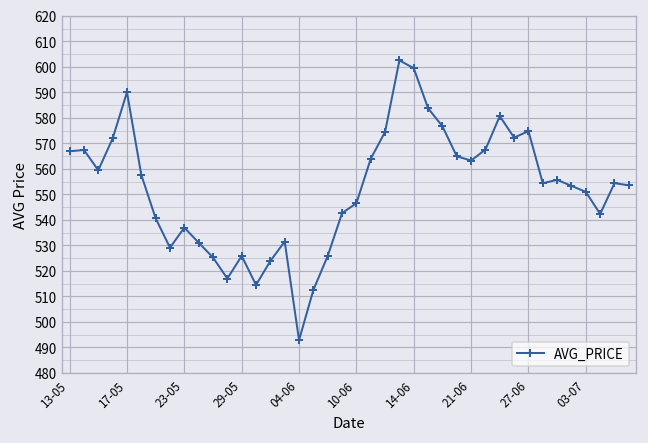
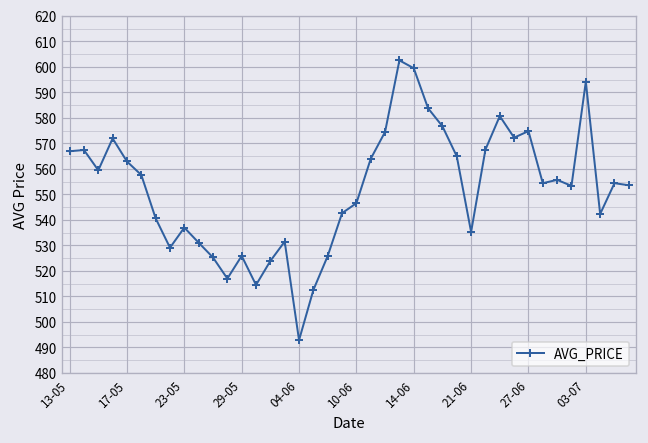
  {
    "13-05": 567,
-   "17-05": 590,
+   "17-05": 563,
    "23-05": 537,
    "29-05": 526,
    "04-06": 493,
    "10-06": 547,
    "14-06": 599,
-   "21-06": 563,
+   "21-06": 535,
    "27-06": 575,
-   "03-07": 551
+   "03-07": 594
  }
